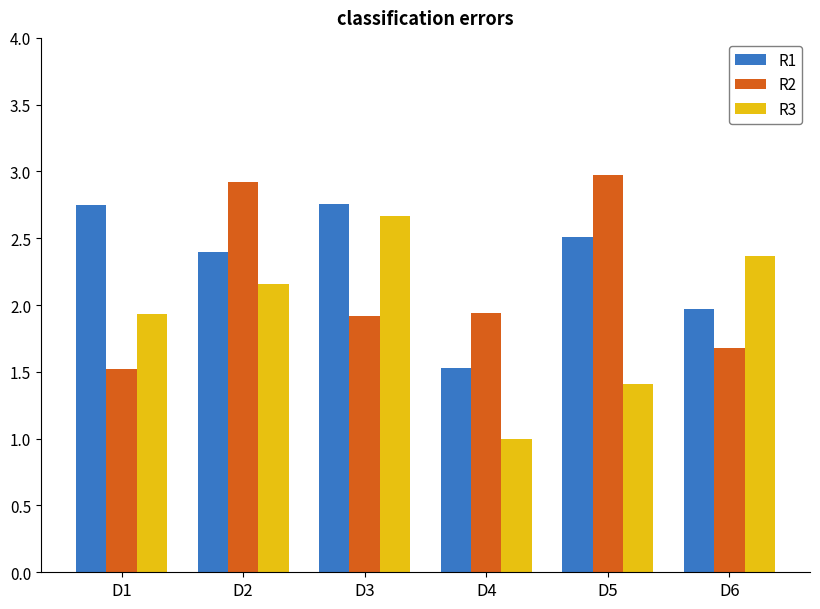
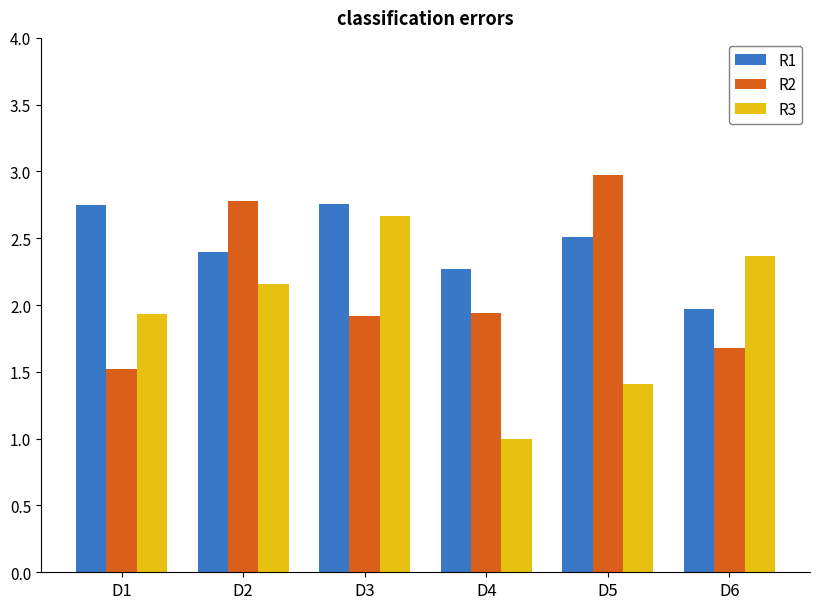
  {
    "R1": {
      "D1": 2.75,
      "D2": 2.40,
      "D3": 2.76,
-     "D4": 1.53,
+     "D4": 2.27,
      "D5": 2.51,
      "D6": 1.97
    },
    "R2": {
      "D1": 1.52,
-     "D2": 2.92,
+     "D2": 2.78,
      "D3": 1.92,
      "D4": 1.94,
      "D5": 2.97,
      "D6": 1.68
    },
    "R3": {
      "D1": 1.93,
      "D2": 2.16,
      "D3": 2.67,
      "D4": 1.00,
      "D5": 1.41,
      "D6": 2.37
    }
  }
